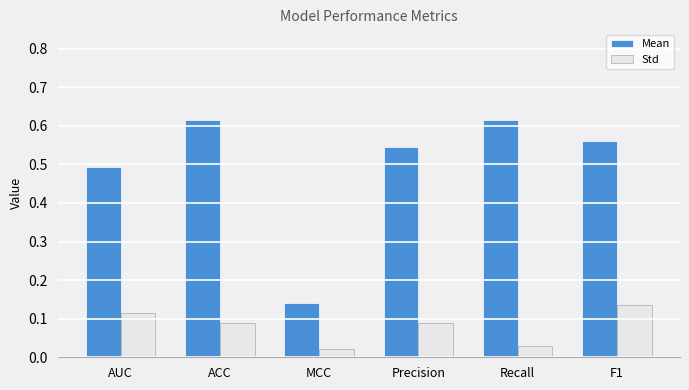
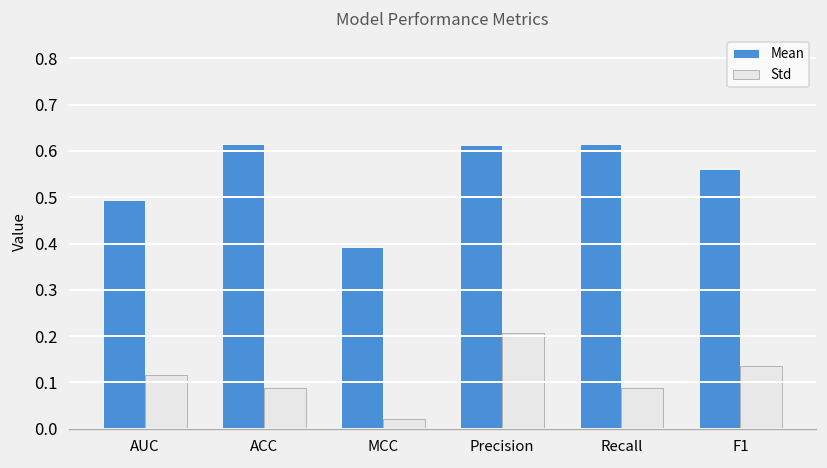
  {
    "Mean": {
      "AUC": 0.49,
      "ACC": 0.61,
-     "MCC": 0.14,
-     "Precision": 0.55,
+     "MCC": 0.39,
+     "Precision": 0.61,
      "Recall": 0.61,
      "F1": 0.56
    },
    "Std": {
      "AUC": 0.12,
      "ACC": 0.09,
      "MCC": 0.02,
-     "Precision": 0.09,
-     "Recall": 0.03,
+     "Precision": 0.21,
+     "Recall": 0.09,
      "F1": 0.14
    }
  }
